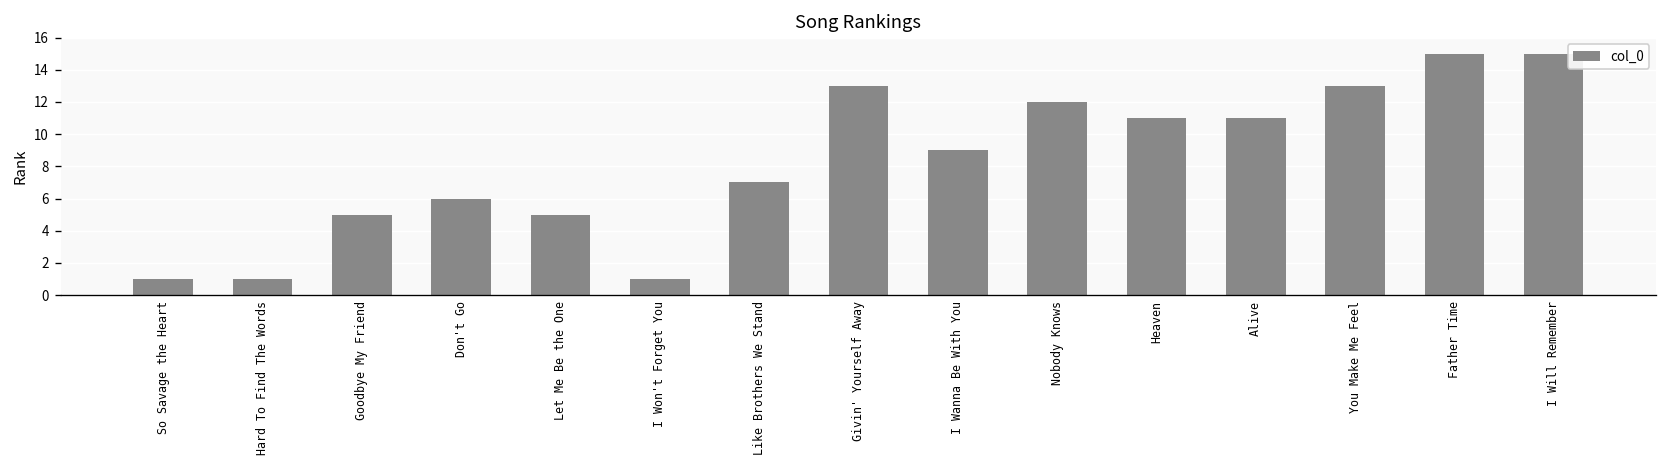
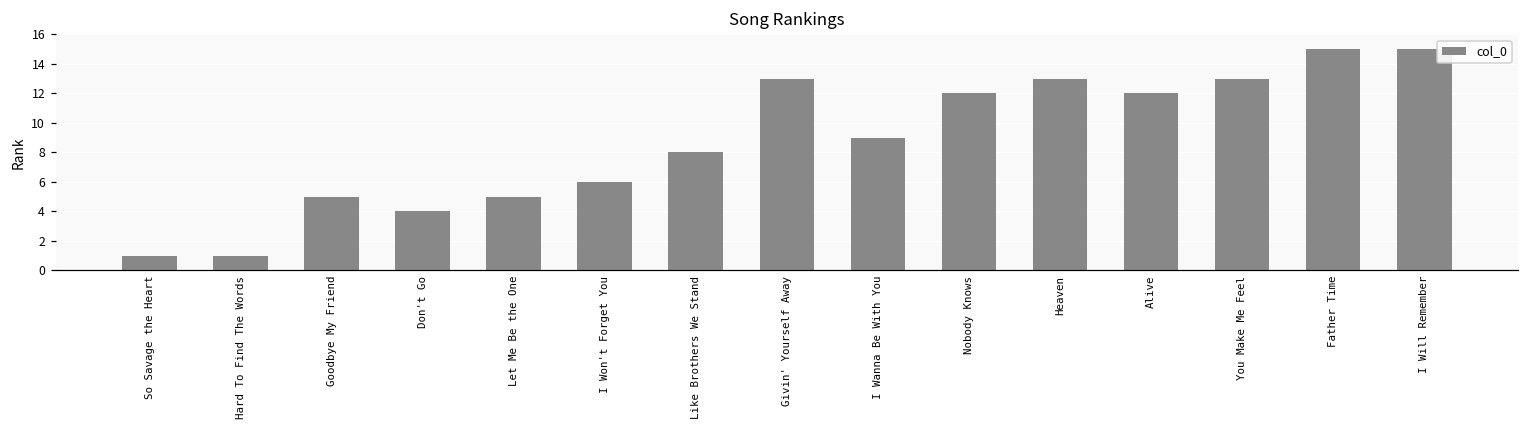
  {
    "So Savage the Heart": 1,
    "Hard To Find The Words": 1,
    "Goodbye My Friend": 5,
-   "Don't Go": 6,
+   "Don't Go": 4,
    "Let Me Be the One": 5,
-   "I Won't Forget You": 1,
-   "Like Brothers We Stand": 7,
+   "I Won't Forget You": 6,
+   "Like Brothers We Stand": 8,
    "Givin' Yourself Away": 13,
    "I Wanna Be With You": 9,
    "Nobody Knows": 12,
-   "Heaven": 11,
-   "Alive": 11,
+   "Heaven": 13,
+   "Alive": 12,
    "You Make Me Feel": 13,
    "Father Time": 15,
    "I Will Remember": 15
  }
